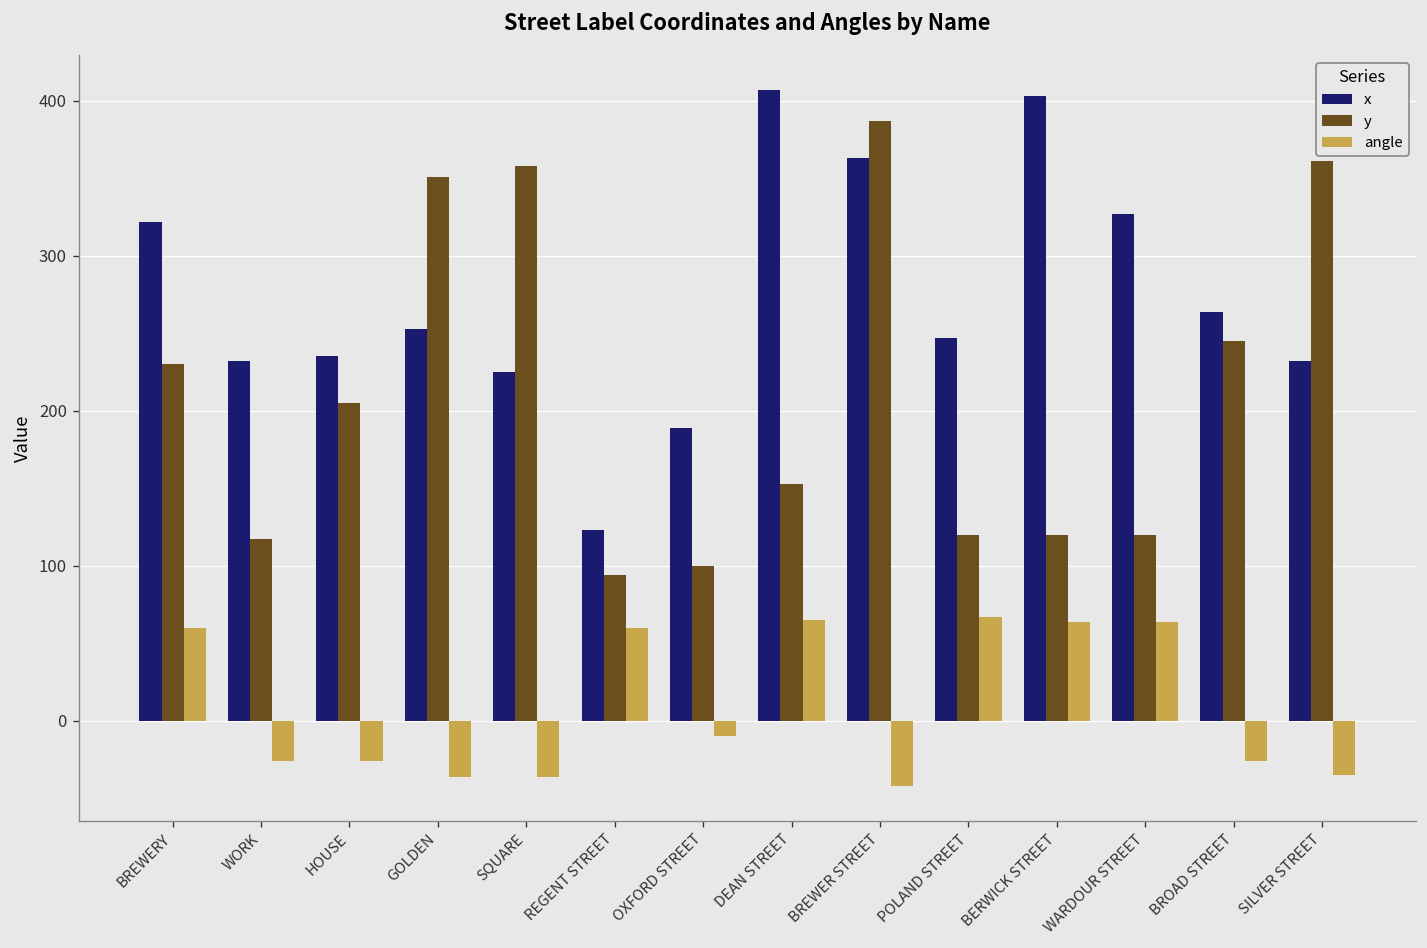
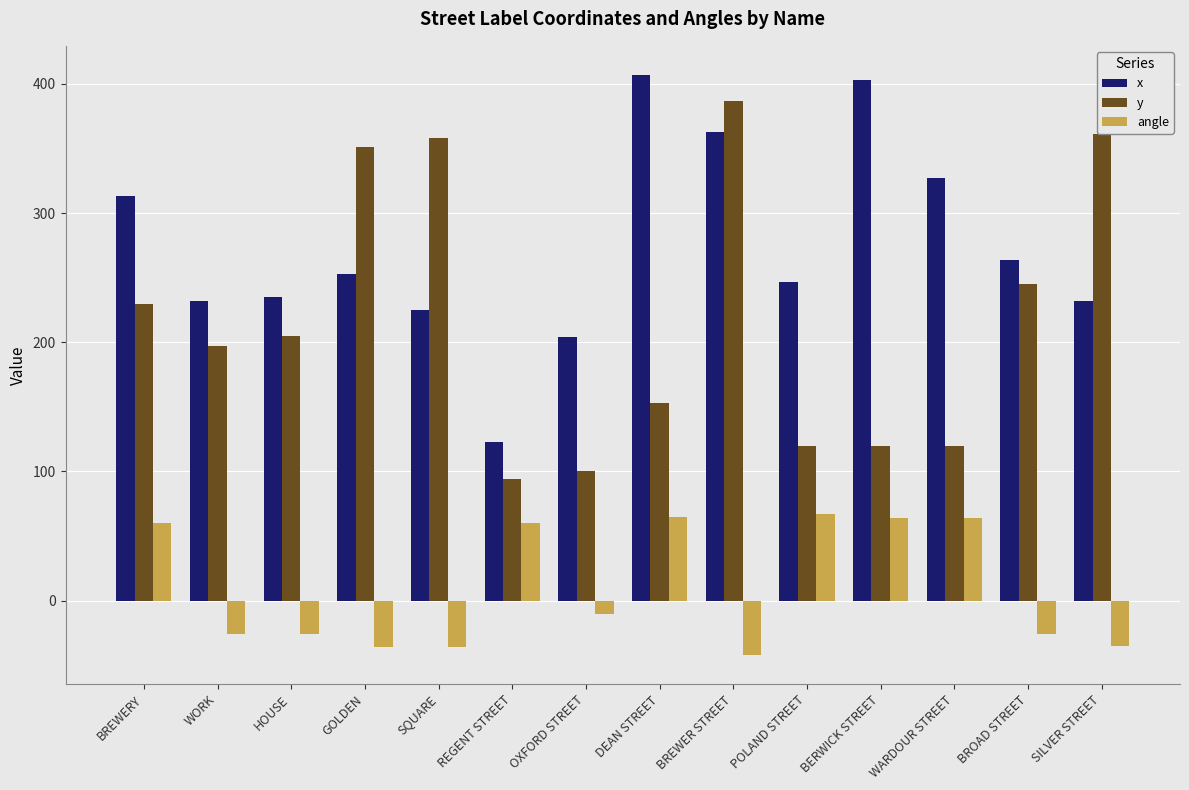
  {
    "x": {
-     "BREWERY": 322,
+     "BREWERY": 313,
      "WORK": 232,
      "HOUSE": 235,
      "GOLDEN": 253,
      "SQUARE": 225,
      "REGENT STREET": 123,
-     "OXFORD STREET": 189,
+     "OXFORD STREET": 204,
      "DEAN STREET": 407,
      "BREWER STREET": 363,
      "POLAND STREET": 247,
      "BERWICK STREET": 403,
      "WARDOUR STREET": 327,
      "BROAD STREET": 264,
      "SILVER STREET": 232
    },
    "y": {
      "BREWERY": 230,
-     "WORK": 117,
+     "WORK": 197,
      "HOUSE": 205,
      "GOLDEN": 351,
      "SQUARE": 358,
      "REGENT STREET": 94,
      "OXFORD STREET": 100,
      "DEAN STREET": 153,
      "BREWER STREET": 387,
      "POLAND STREET": 120,
      "BERWICK STREET": 120,
      "WARDOUR STREET": 120,
      "BROAD STREET": 245,
      "SILVER STREET": 361
    },
    "angle": {
      "BREWERY": 60,
      "WORK": -26,
      "HOUSE": -26,
      "GOLDEN": -36,
      "SQUARE": -36,
      "REGENT STREET": 60,
      "OXFORD STREET": -10,
      "DEAN STREET": 65,
      "BREWER STREET": -42,
      "POLAND STREET": 67,
      "BERWICK STREET": 64,
      "WARDOUR STREET": 64,
      "BROAD STREET": -26,
      "SILVER STREET": -35
    }
  }
